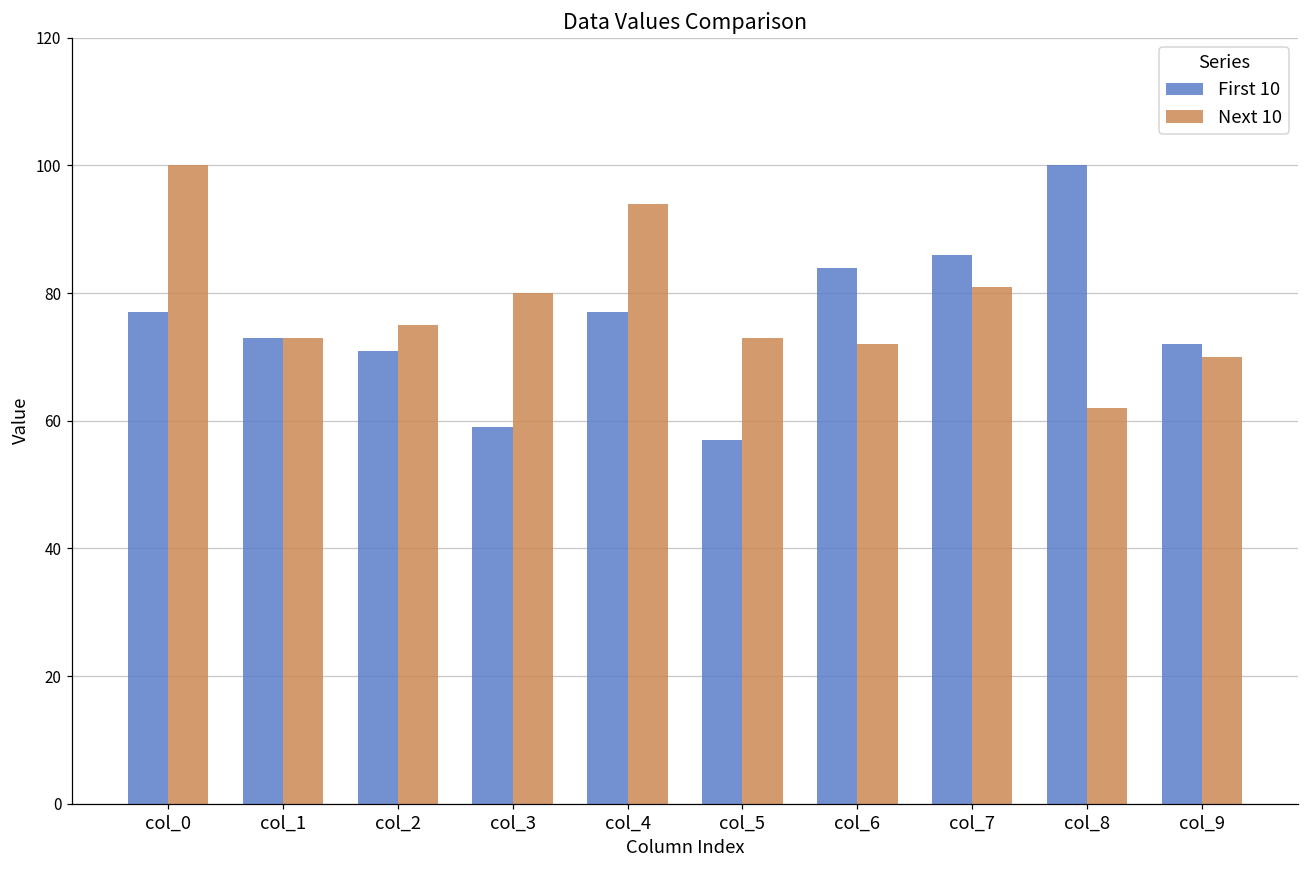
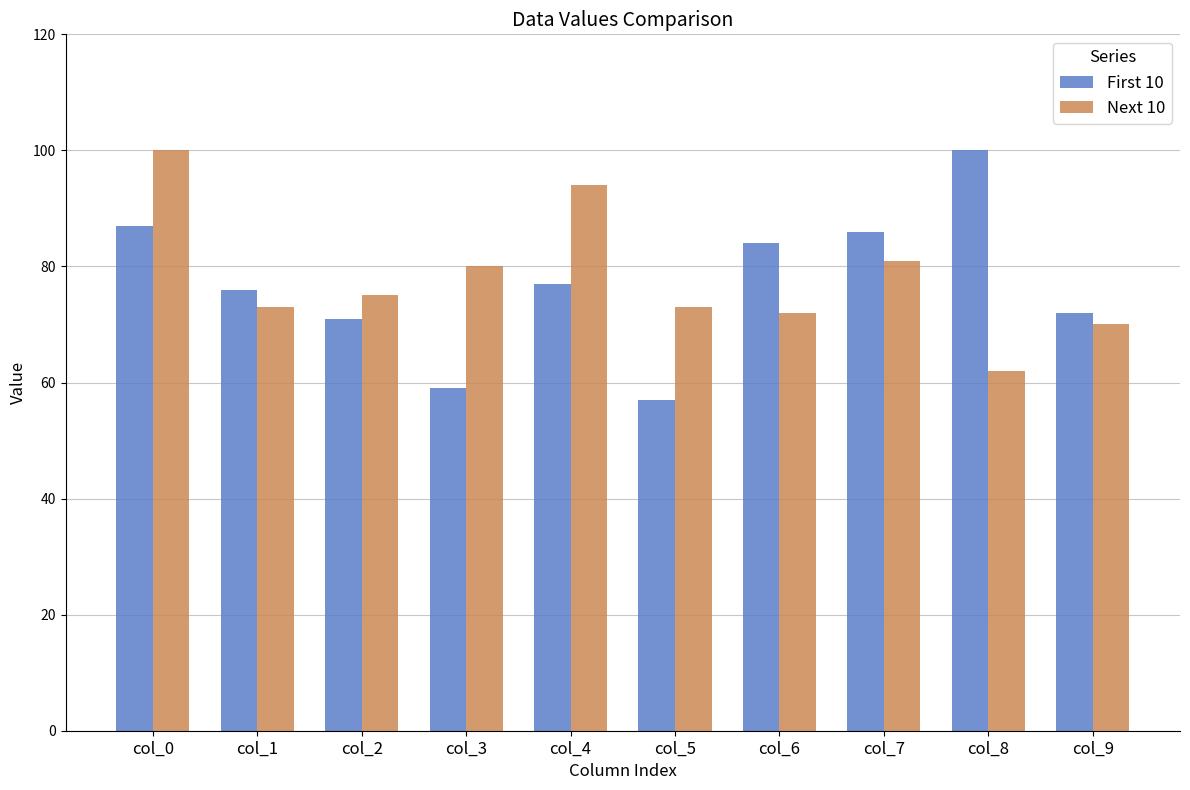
  {
    "First 10": {
-     "col_0": 77,
-     "col_1": 73,
+     "col_0": 87,
+     "col_1": 76,
      "col_2": 71,
      "col_3": 59,
      "col_4": 77,
      "col_5": 57,
      "col_6": 84,
      "col_7": 86,
      "col_8": 100,
      "col_9": 72
    },
    "Next 10": {
      "col_0": 100,
      "col_1": 73,
      "col_2": 75,
      "col_3": 80,
      "col_4": 94,
      "col_5": 73,
      "col_6": 72,
      "col_7": 81,
      "col_8": 62,
      "col_9": 70
    }
  }
